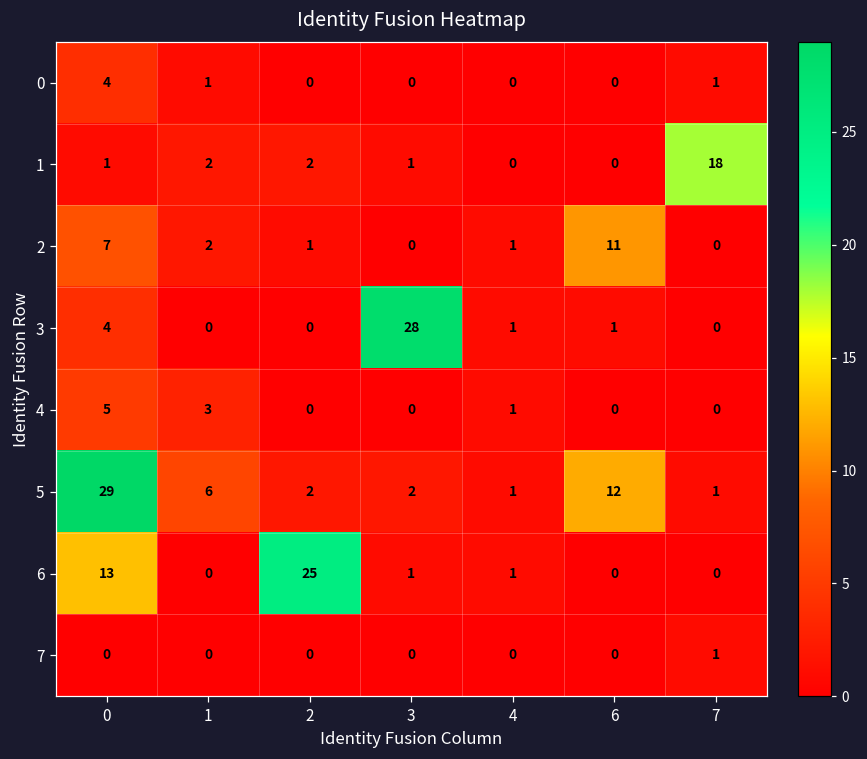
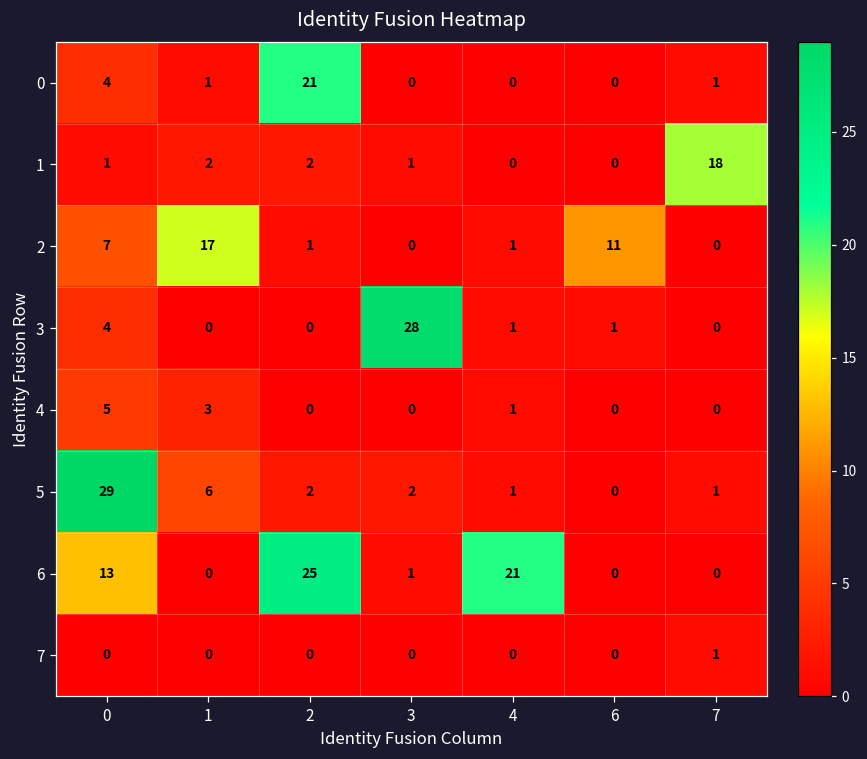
  {
    "0": {
      "0": 4,
      "1": 1,
-     "2": 0,
+     "2": 21,
      "3": 0,
      "4": 0,
      "6": 0,
      "7": 1
    },
    "1": {
      "0": 1,
      "1": 2,
      "2": 2,
      "3": 1,
      "4": 0,
      "6": 0,
      "7": 18
    },
    "2": {
      "0": 7,
-     "1": 2,
+     "1": 17,
      "2": 1,
      "3": 0,
      "4": 1,
      "6": 11,
      "7": 0
    },
    "3": {
      "0": 4,
      "1": 0,
      "2": 0,
      "3": 28,
      "4": 1,
      "6": 1,
      "7": 0
    },
    "4": {
      "0": 5,
      "1": 3,
      "2": 0,
      "3": 0,
      "4": 1,
      "6": 0,
      "7": 0
    },
    "5": {
      "0": 29,
      "1": 6,
      "2": 2,
      "3": 2,
      "4": 1,
-     "6": 12,
+     "6": 0,
      "7": 1
    },
    "6": {
      "0": 13,
      "1": 0,
      "2": 25,
      "3": 1,
-     "4": 1,
+     "4": 21,
      "6": 0,
      "7": 0
    },
    "7": {
      "0": 0,
      "1": 0,
      "2": 0,
      "3": 0,
      "4": 0,
      "6": 0,
      "7": 1
    }
  }
